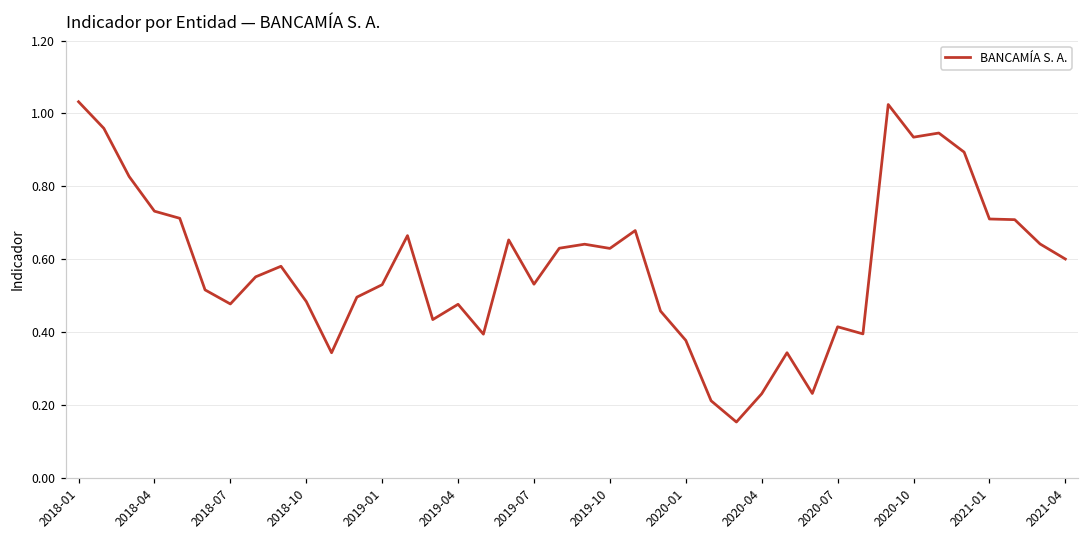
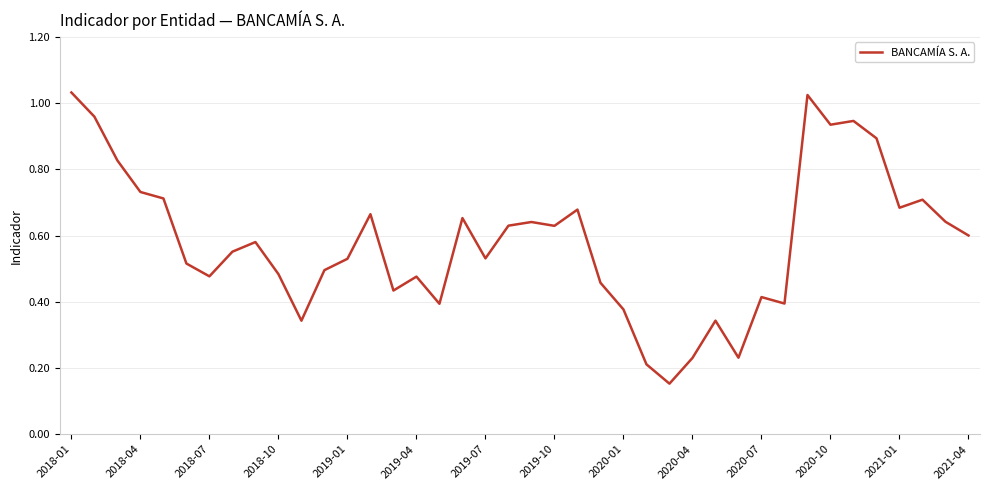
  {
    "2018-01": 1.03,
    "2018-04": 0.73,
    "2018-07": 0.48,
    "2018-10": 0.48,
    "2019-01": 0.53,
    "2019-04": 0.48,
    "2019-07": 0.53,
    "2019-10": 0.63,
    "2020-01": 0.38,
    "2020-04": 0.23,
    "2020-07": 0.41,
    "2020-10": 0.93,
-   "2021-01": 0.71,
+   "2021-01": 0.68,
    "2021-04": 0.60
  }
